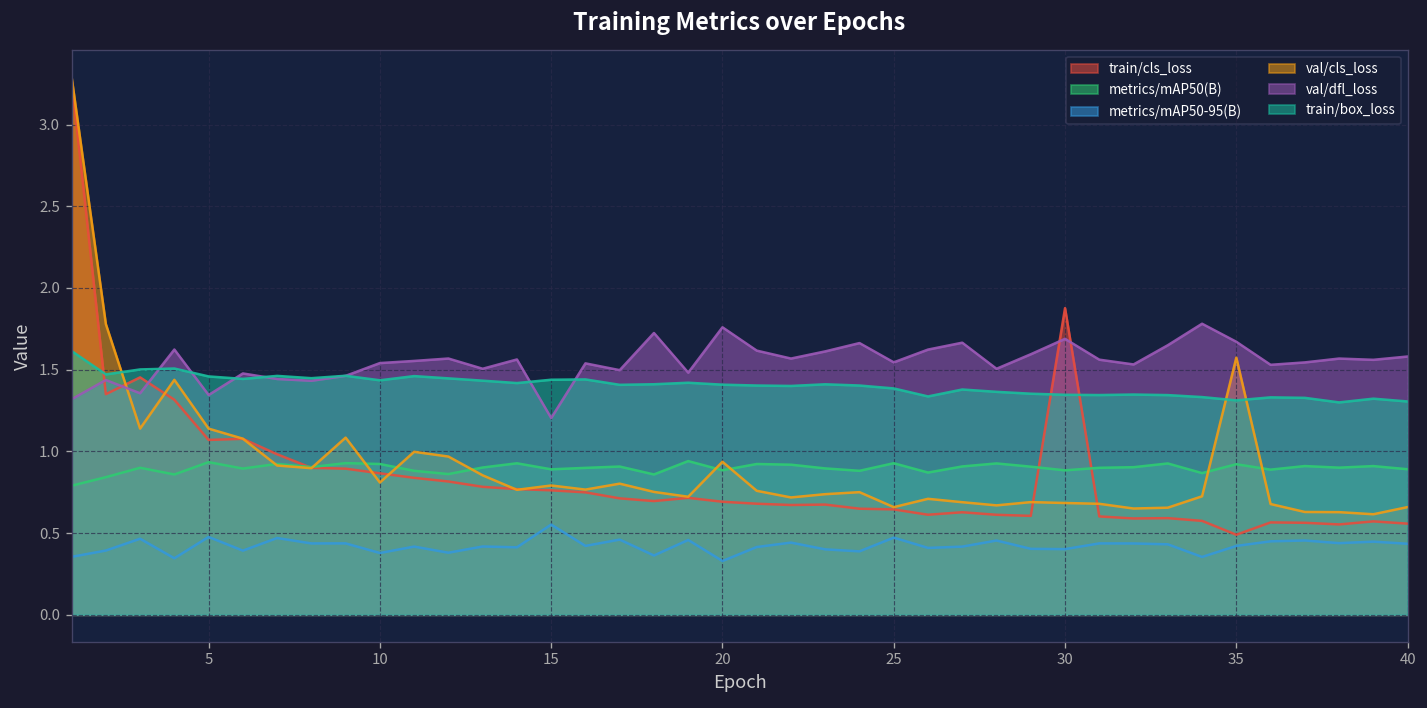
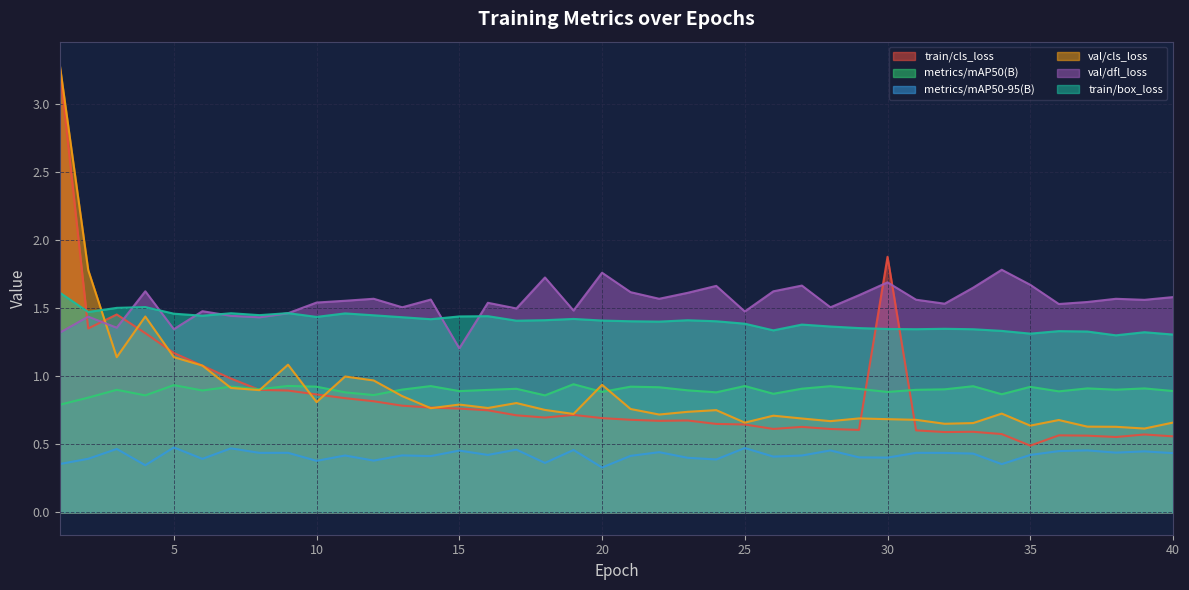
  {
    "train/cls_loss": {
-     "5": 1.07,
+     "5": 1.17,
      "10": 0.87,
      "15": 0.76,
      "20": 0.69,
      "30": 1.88,
      "35": 0.49,
      "40": 0.56
    },
    "metrics/mAP50-95(B)": {
      "5": 0.48,
      "10": 0.38,
-     "15": 0.55,
+     "15": 0.45,
      "20": 0.33,
      "25": 0.47,
      "30": 0.40,
      "35": 0.42,
      "40": 0.43
    },
    "val/cls_loss": {
      "5": 1.14,
      "10": 0.81,
      "15": 0.79,
      "20": 0.94,
      "30": 0.68,
-     "35": 1.57,
+     "35": 0.64,
      "40": 0.66
    },
    "val/dfl_loss": {
      "5": 1.34,
      "10": 1.54,
      "15": 1.20,
      "20": 1.76,
-     "25": 1.54,
+     "25": 1.47,
      "30": 1.69,
      "35": 1.67,
      "40": 1.58
    }
  }
